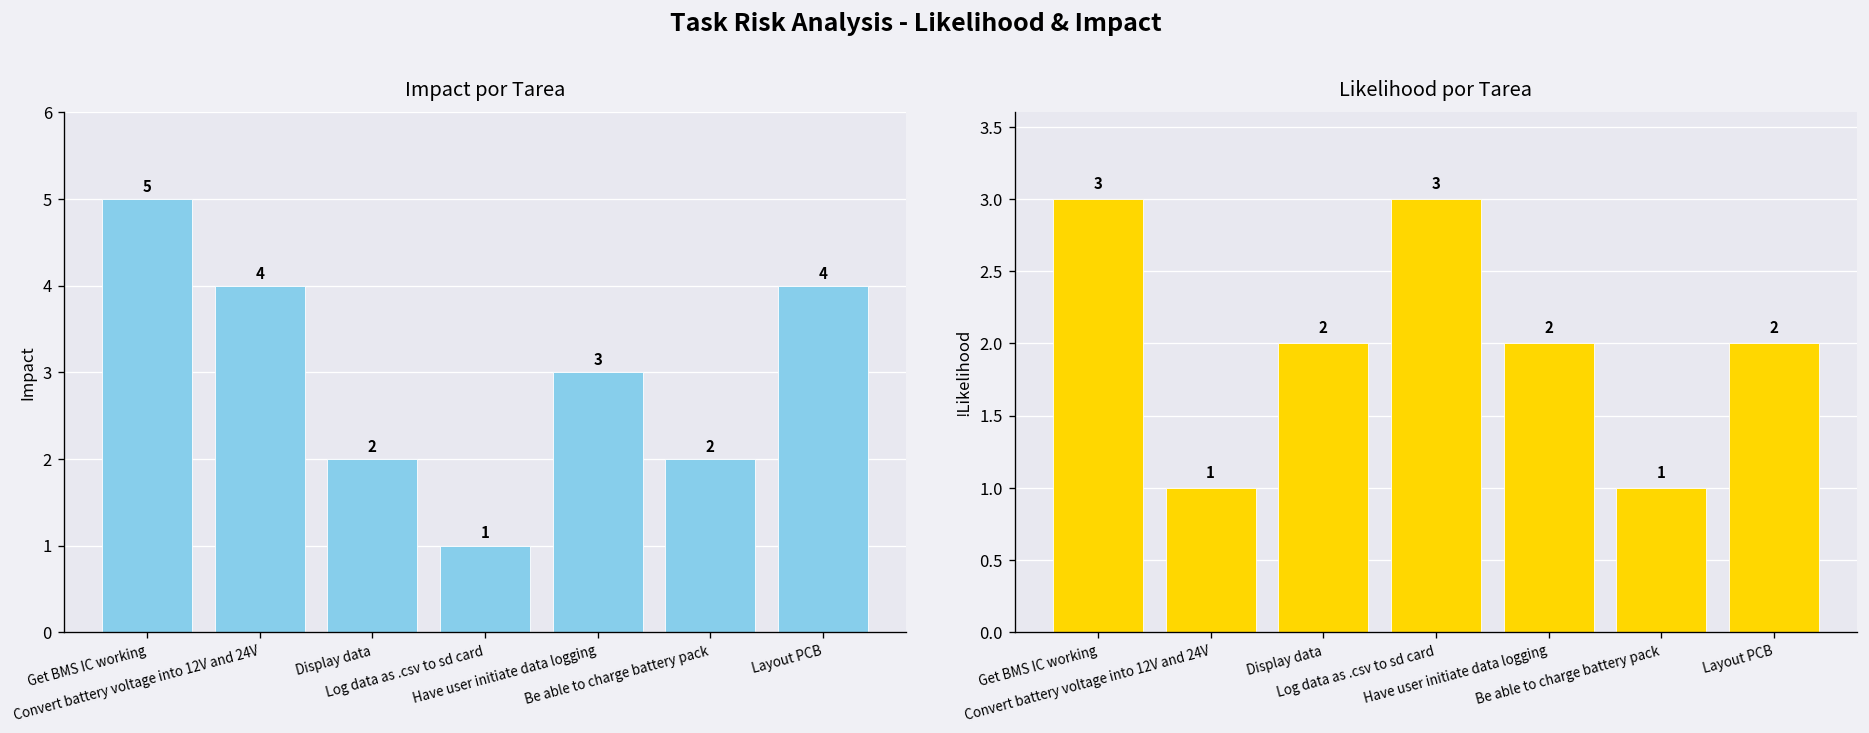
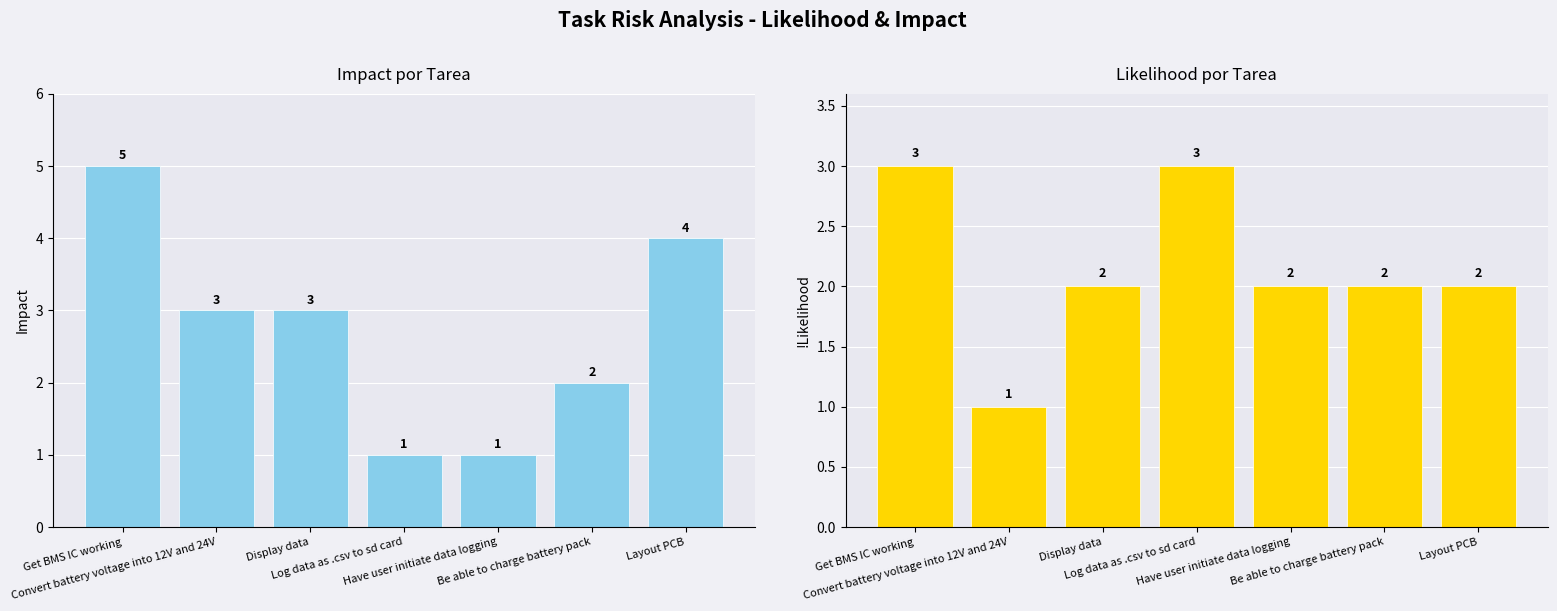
  {
    "Impact por Tarea": {
      "Get BMS IC working": 5,
-     "Convert battery voltage into 12V and 24V": 4,
-     "Display data": 2,
+     "Convert battery voltage into 12V and 24V": 3,
+     "Display data": 3,
      "Log data as .csv to sd card": 1,
-     "Have user initiate data logging": 3,
+     "Have user initiate data logging": 1,
      "Be able to charge battery pack": 2,
      "Layout PCB": 4
    },
    "Likelihood por Tarea": {
      "Get BMS IC working": 3,
      "Convert battery voltage into 12V and 24V": 1,
      "Display data": 2,
      "Log data as .csv to sd card": 3,
      "Have user initiate data logging": 2,
-     "Be able to charge battery pack": 1,
+     "Be able to charge battery pack": 2,
      "Layout PCB": 2
    }
  }
